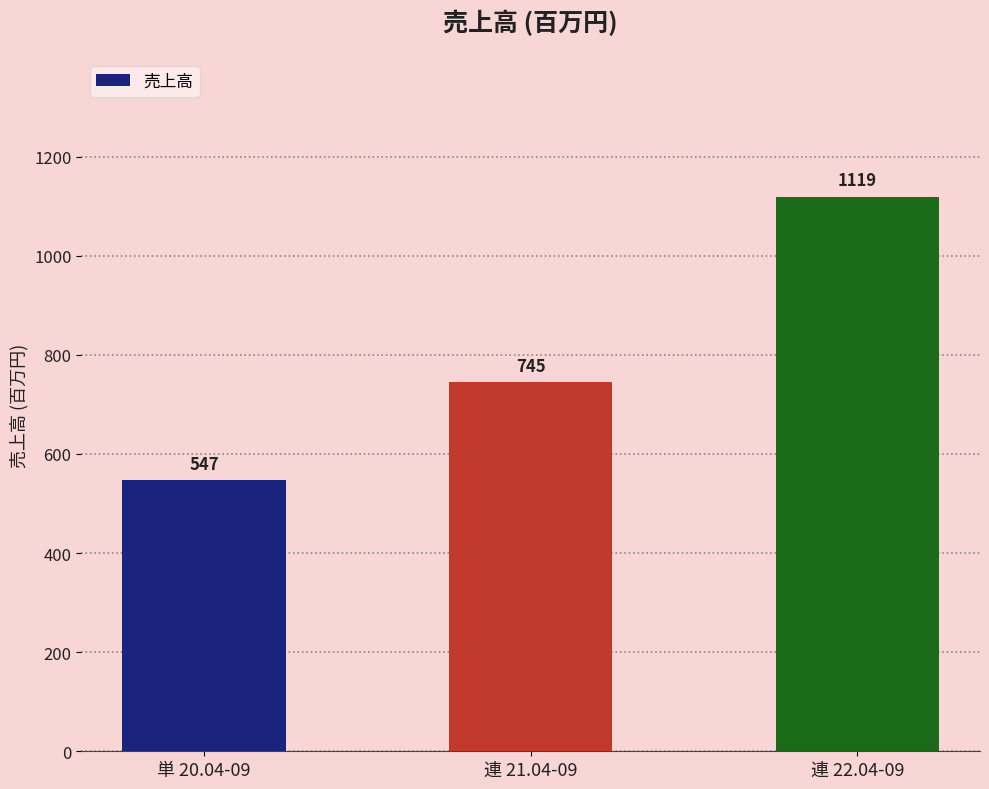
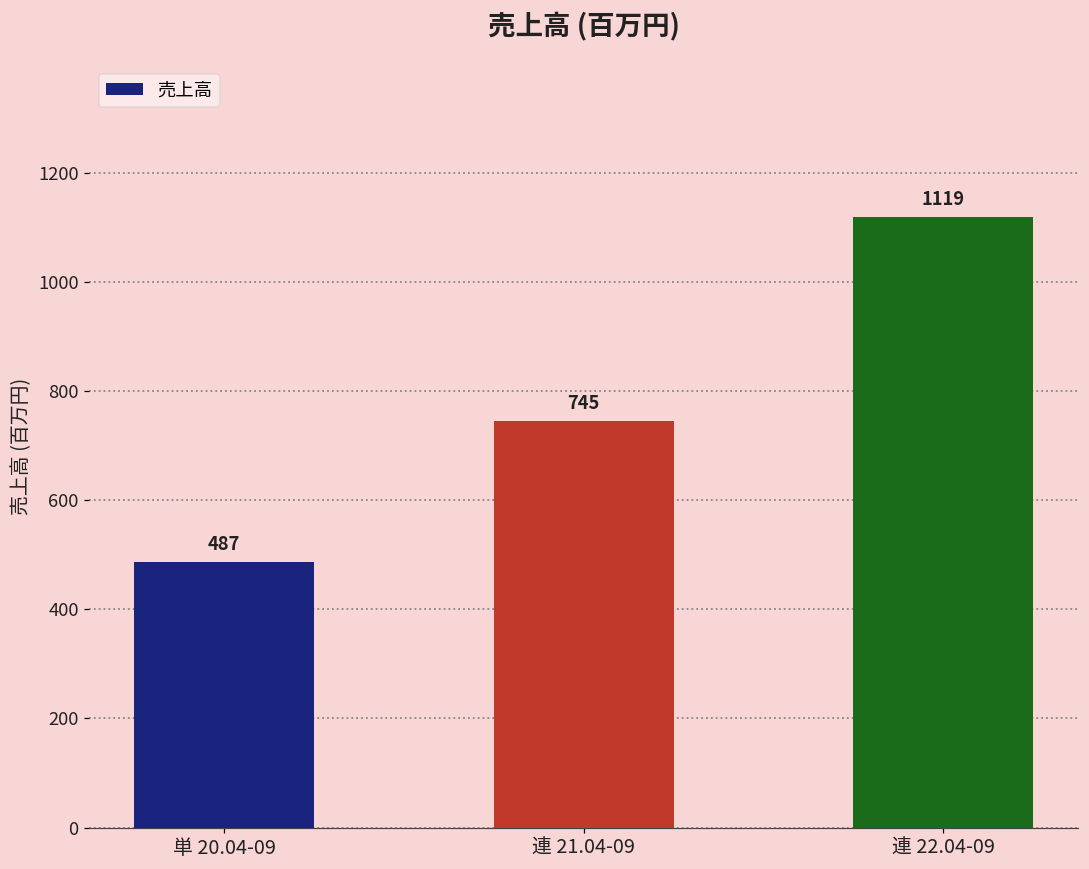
  {
-   "単 20.04-09": 547,
+   "単 20.04-09": 487,
    "連 21.04-09": 745,
    "連 22.04-09": 1119
  }
